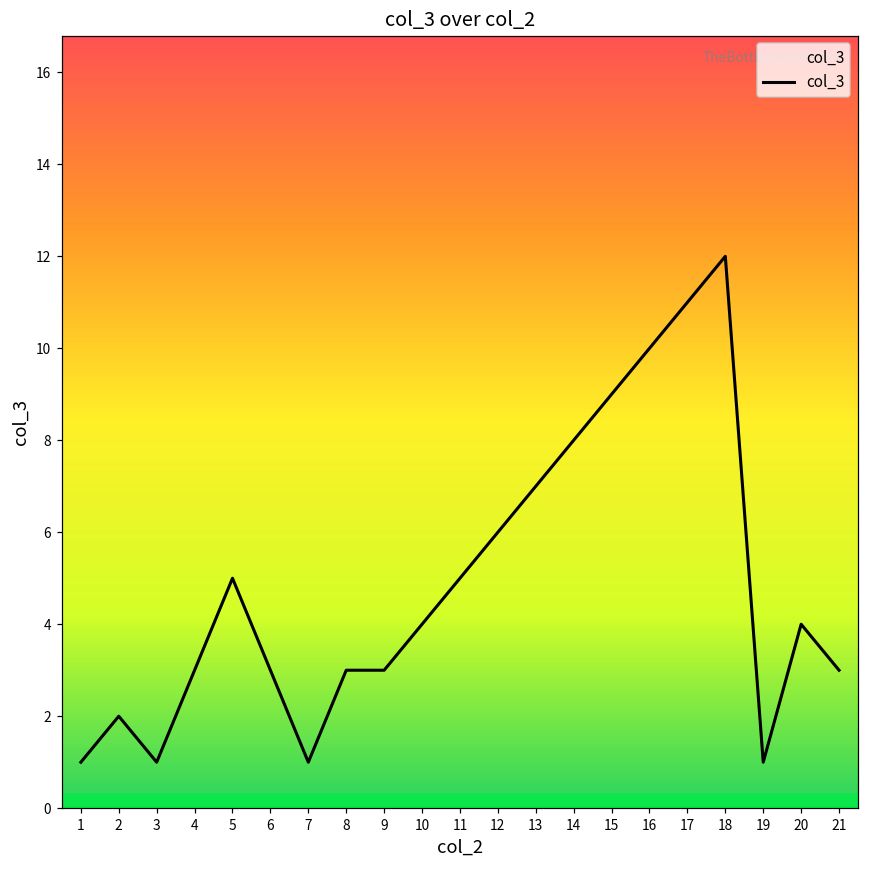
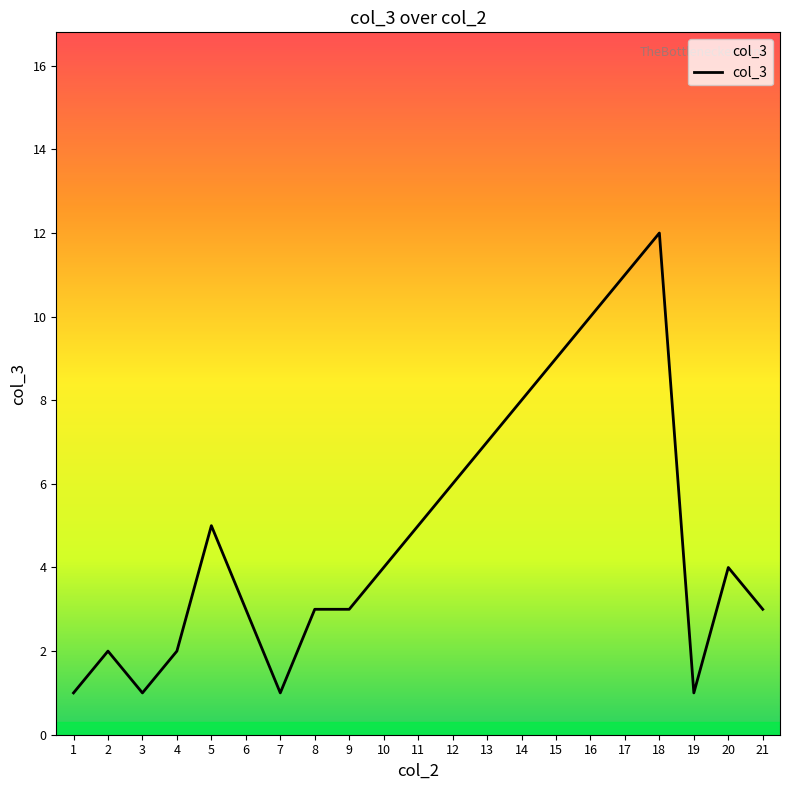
  {
    "1": 1,
    "2": 2,
    "3": 1,
-   "4": 3,
+   "4": 2,
    "5": 5,
    "6": 3,
    "7": 1,
    "8": 3,
    "9": 3,
    "10": 4,
    "11": 5,
    "12": 6,
    "13": 7,
    "14": 8,
    "15": 9,
    "16": 10,
    "17": 11,
    "18": 12,
    "19": 1,
    "20": 4,
    "21": 3
  }
